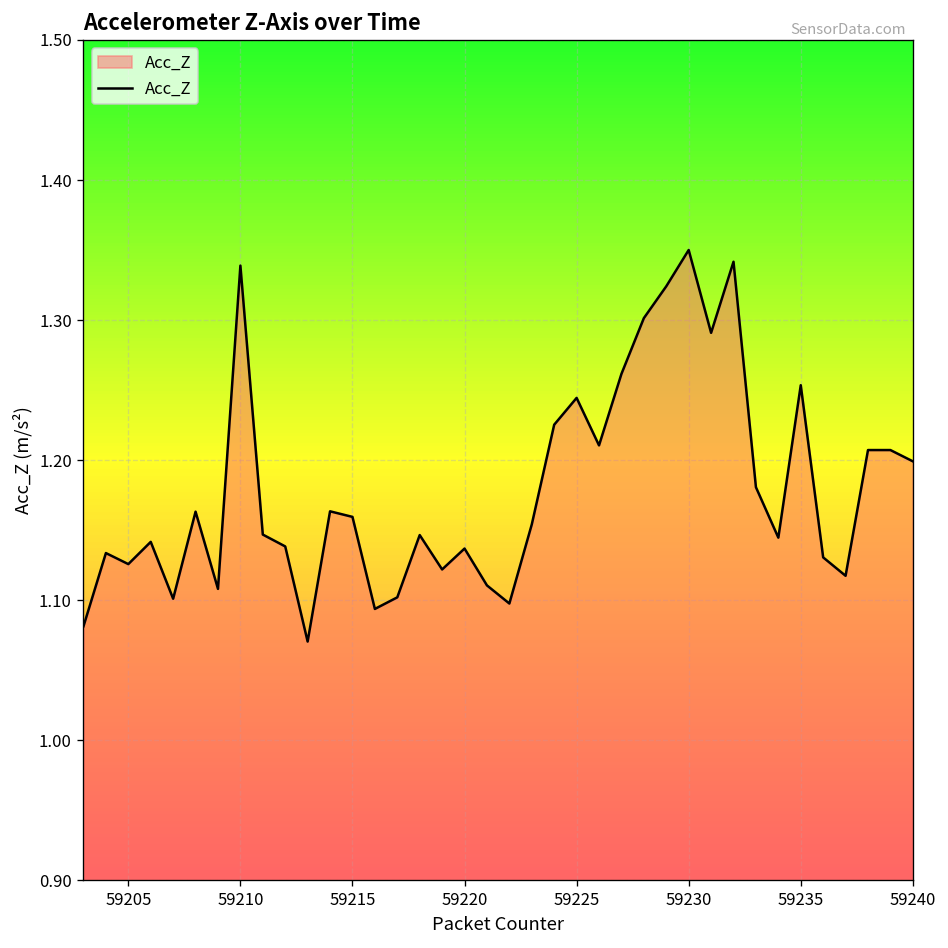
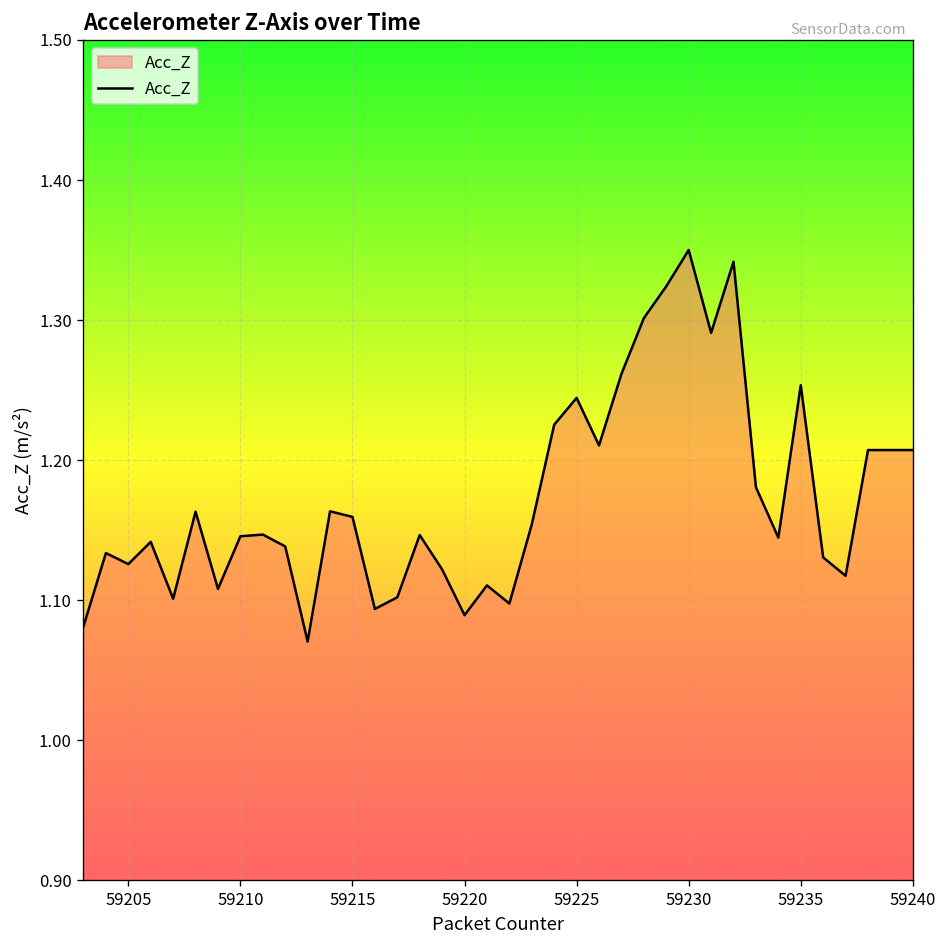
  {
    "59205": 1.126,
-   "59210": 1.339,
+   "59210": 1.146,
    "59215": 1.160,
-   "59220": 1.137,
+   "59220": 1.089,
    "59225": 1.244,
    "59230": 1.350,
    "59235": 1.254,
-   "59240": 1.199
+   "59240": 1.207
  }
